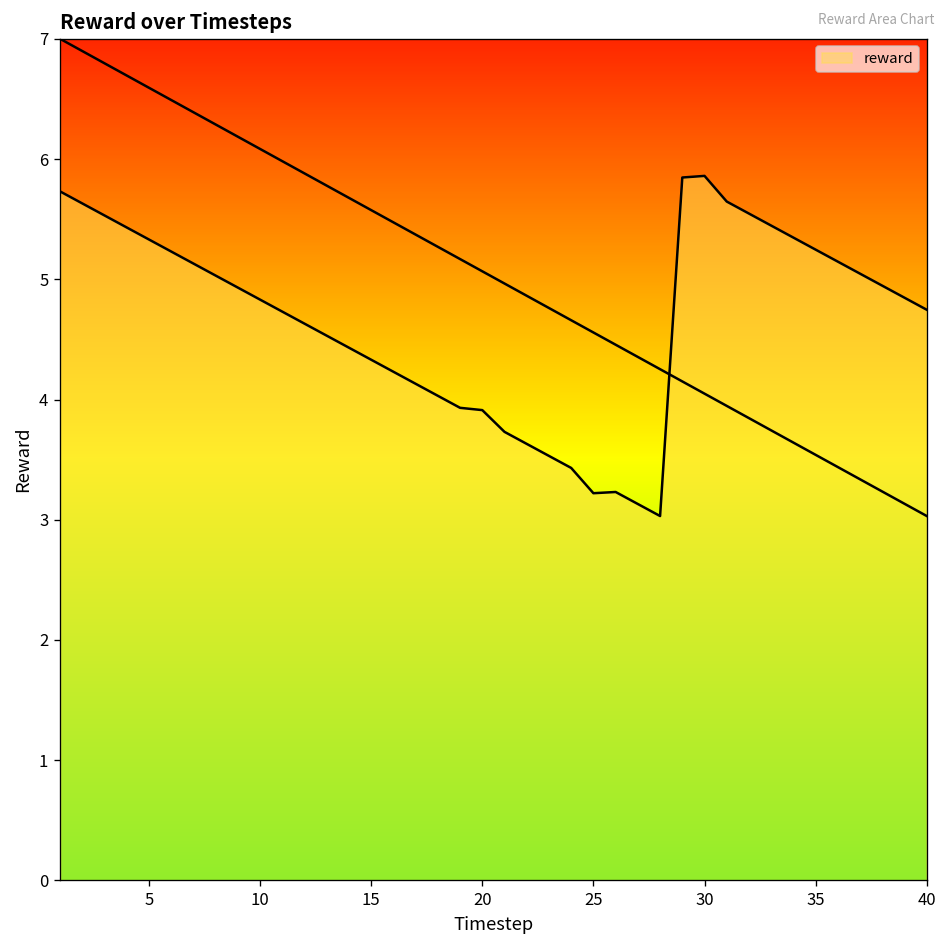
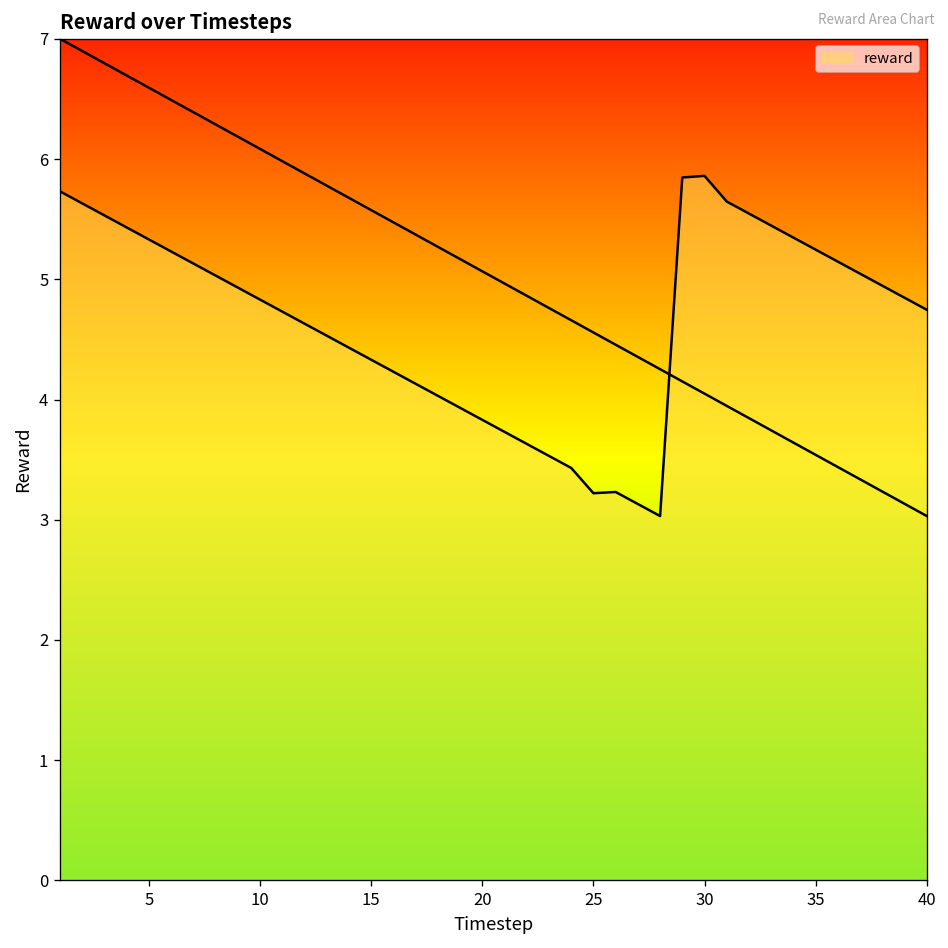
  {
    "reward": {
      "5": 5.33,
      "10": 4.83,
      "15": 4.33,
-     "20": 3.91,
+     "20": 3.83,
      "25": 3.22,
      "30": 5.86,
      "35": 5.25,
      "40": 4.75
    }
  }
